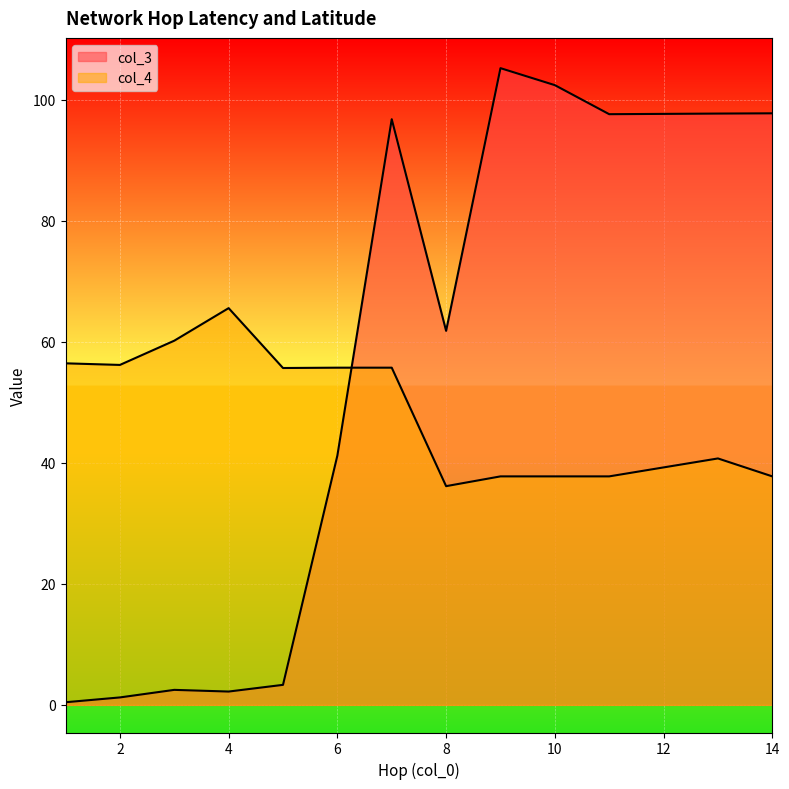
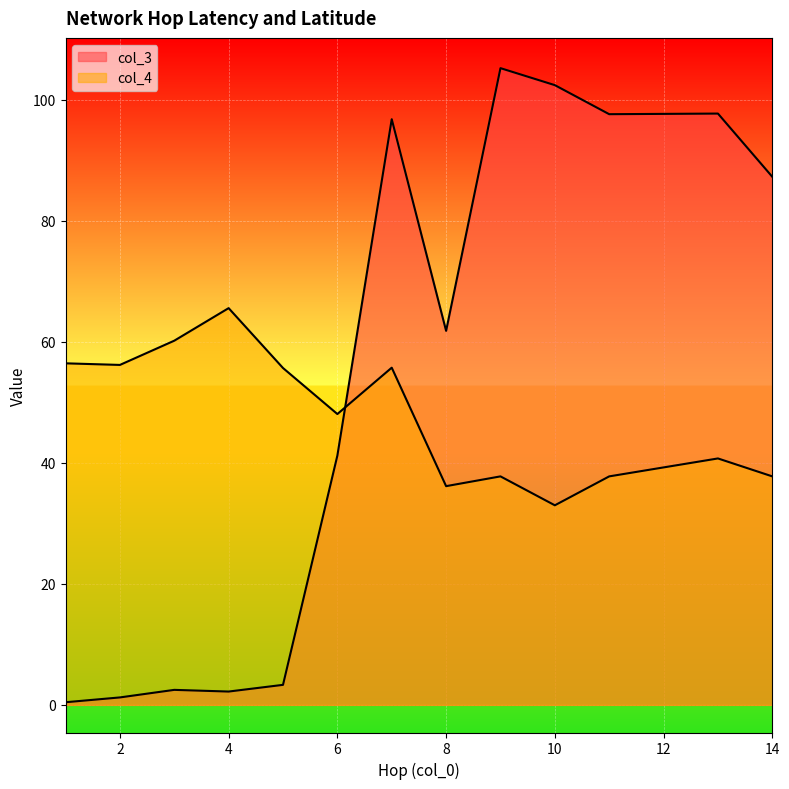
  {
    "col_3": {
      "2": 1,
      "4": 2,
      "6": 41,
      "8": 62,
      "10": 102,
-     "14": 98
+     "14": 87
    },
    "col_4": {
      "2": 56,
      "4": 66,
-     "6": 56,
+     "6": 48,
      "8": 36,
-     "10": 38,
+     "10": 33,
      "14": 38
    }
  }
